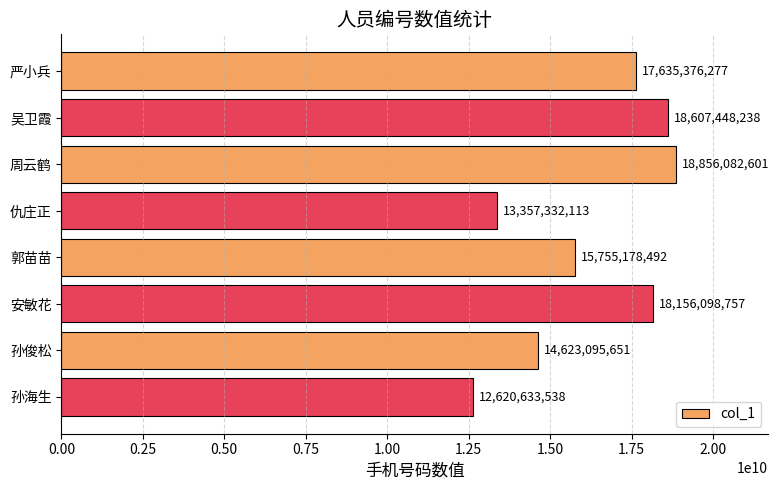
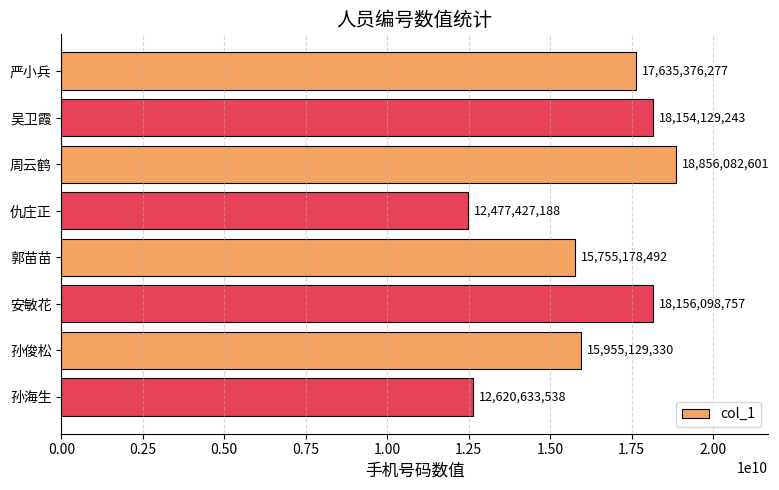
  {
    "严小兵": "17,635,376,277",
-   "吴卫霞": "18,607,448,238",
+   "吴卫霞": "18,154,129,243",
    "周云鹤": "18,856,082,601",
-   "仇庄正": "13,357,332,113",
+   "仇庄正": "12,477,427,188",
    "郭苗苗": "15,755,178,492",
    "安敏花": "18,156,098,757",
-   "孙俊松": "14,623,095,651",
+   "孙俊松": "15,955,129,330",
    "孙海生": "12,620,633,538"
  }
